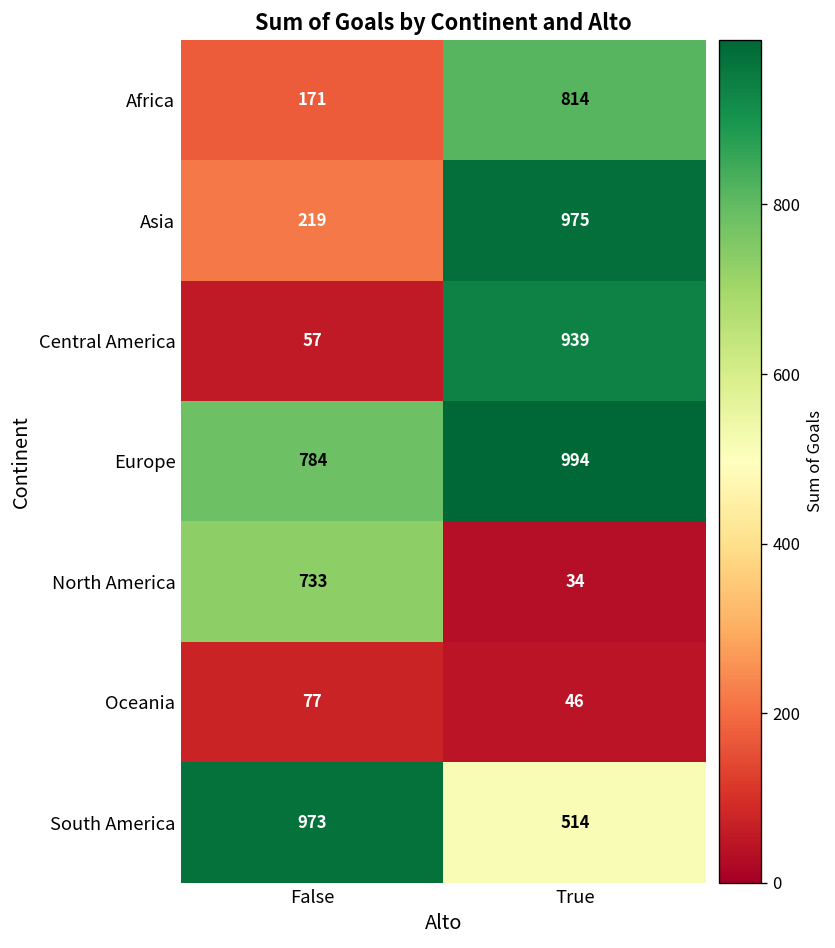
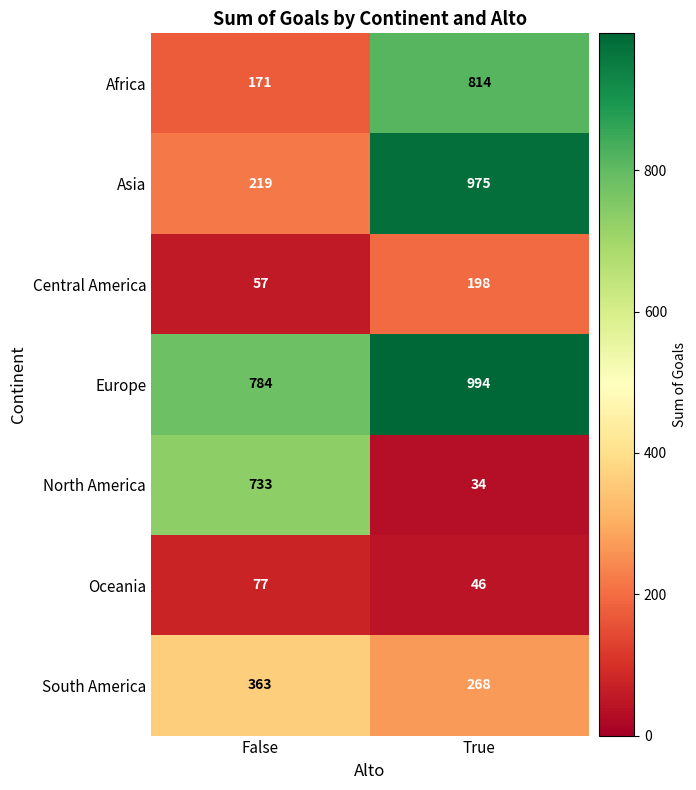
  {
    "Africa": {
      "False": 171,
      "True": 814
    },
    "Asia": {
      "False": 219,
      "True": 975
    },
    "Central America": {
      "False": 57,
-     "True": 939
+     "True": 198
    },
    "Europe": {
      "False": 784,
      "True": 994
    },
    "North America": {
      "False": 733,
      "True": 34
    },
    "Oceania": {
      "False": 77,
      "True": 46
    },
    "South America": {
-     "False": 973,
-     "True": 514
+     "False": 363,
+     "True": 268
    }
  }
